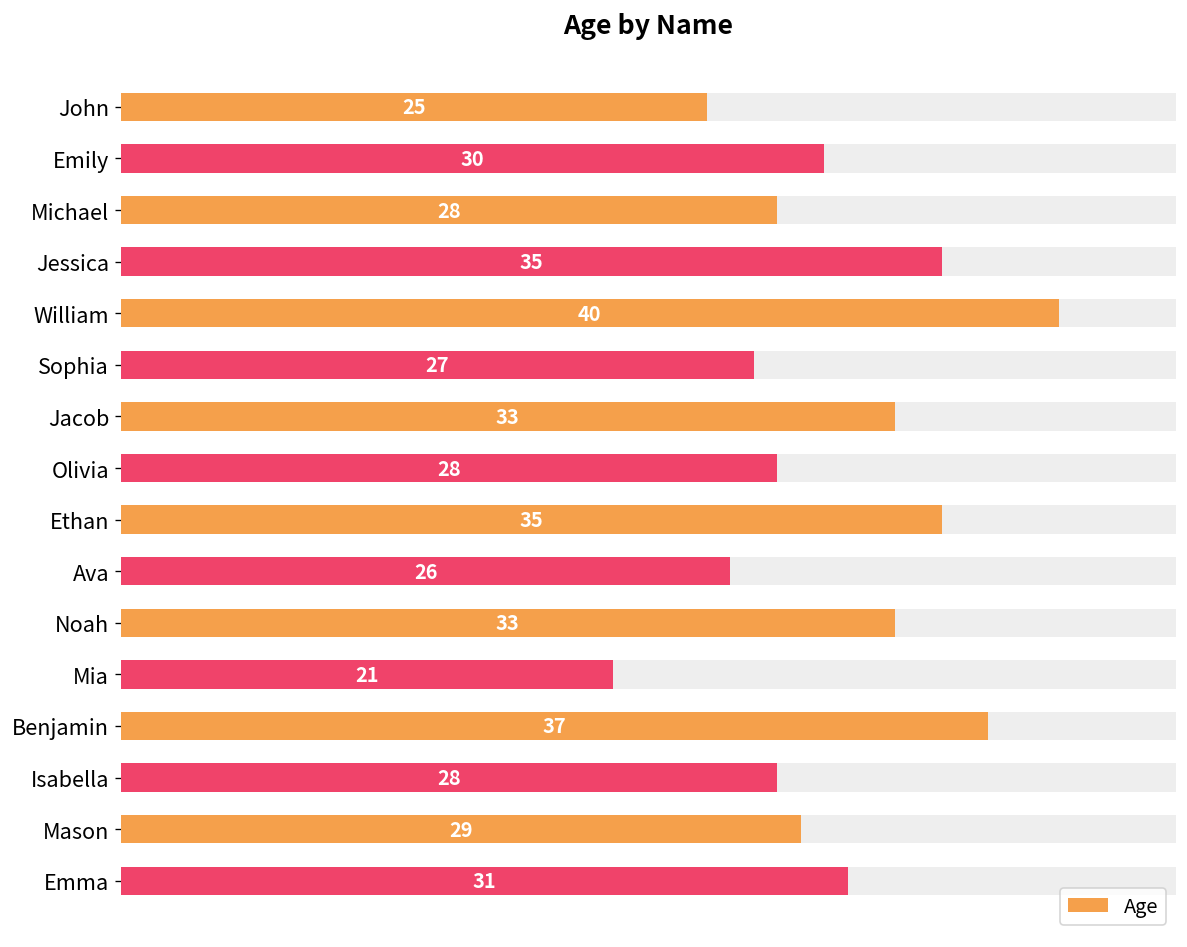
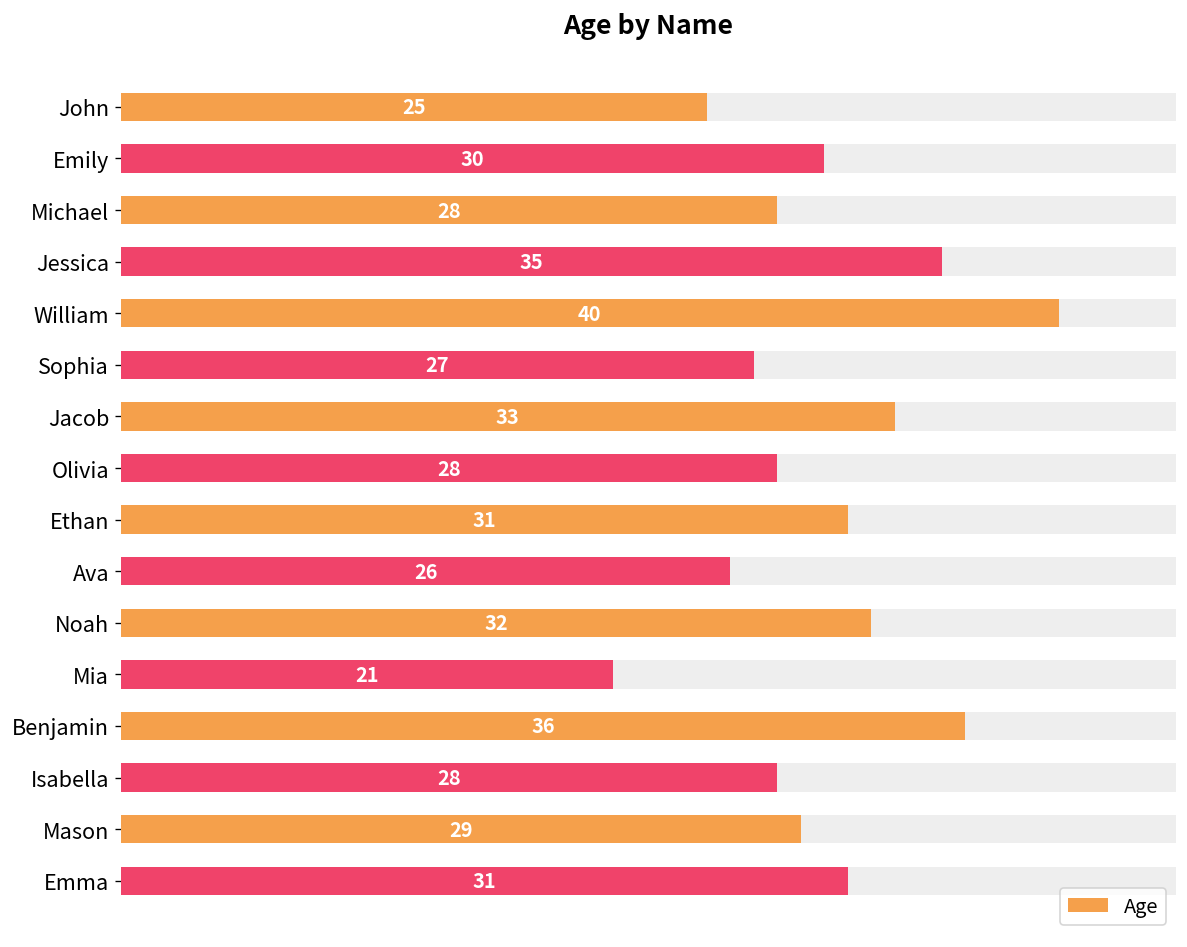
  {
    "Age": {
-     "Ethan": 35,
-     "Noah": 33,
-     "Benjamin": 37
+     "Ethan": 31,
+     "Noah": 32,
+     "Benjamin": 36
    }
  }
